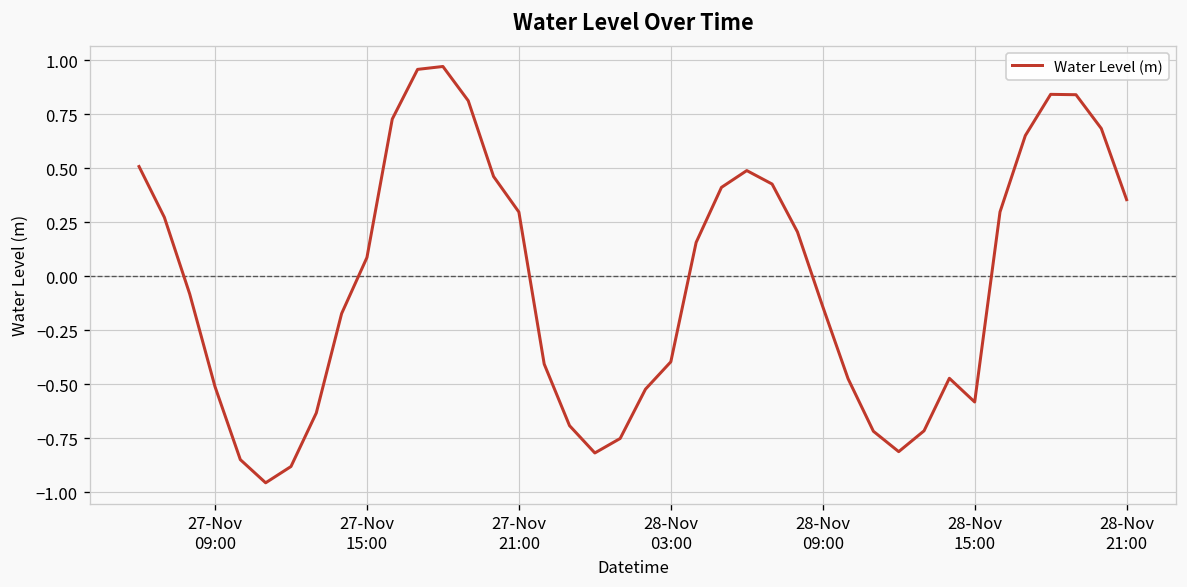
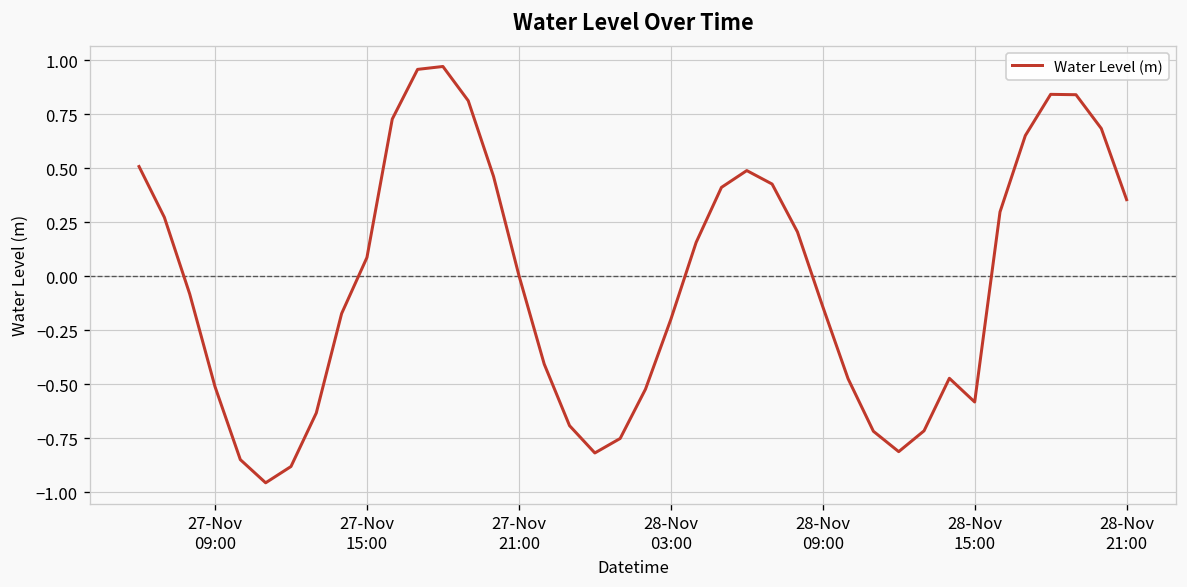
  {
    "27-Nov 09:00": -0.51,
    "27-Nov 15:00": 0.09,
-   "27-Nov 21:00": 0.30,
-   "28-Nov 03:00": -0.40,
+   "27-Nov 21:00": 0.00,
+   "28-Nov 03:00": -0.20,
    "28-Nov 09:00": -0.14,
    "28-Nov 15:00": -0.58,
    "28-Nov 21:00": 0.36
  }
